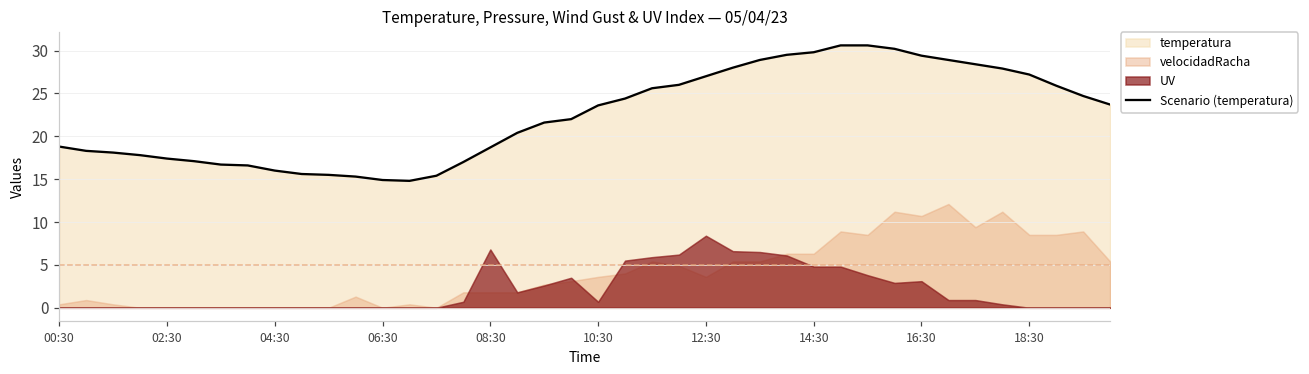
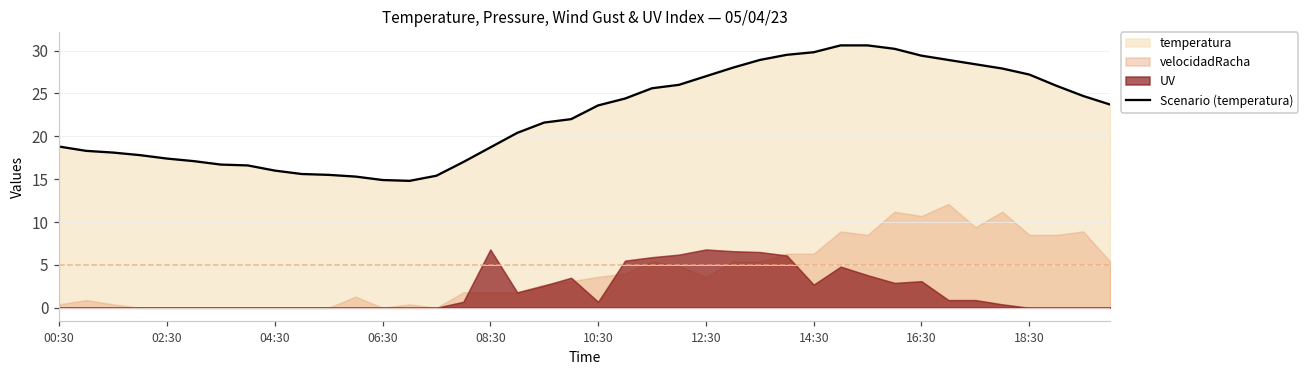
  {
    "UV": {
      "00:30": 0,
      "08:30": 7,
      "10:30": 1,
-     "12:30": 8,
-     "14:30": 5,
+     "12:30": 7,
+     "14:30": 3,
      "16:30": 3,
      "18:30": 0
    }
  }
